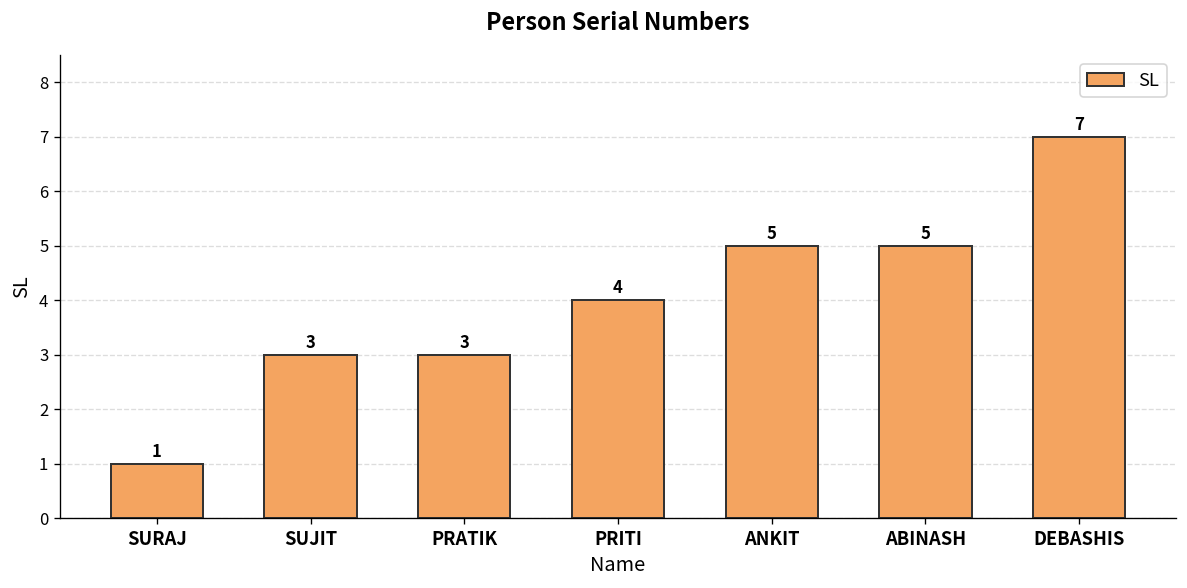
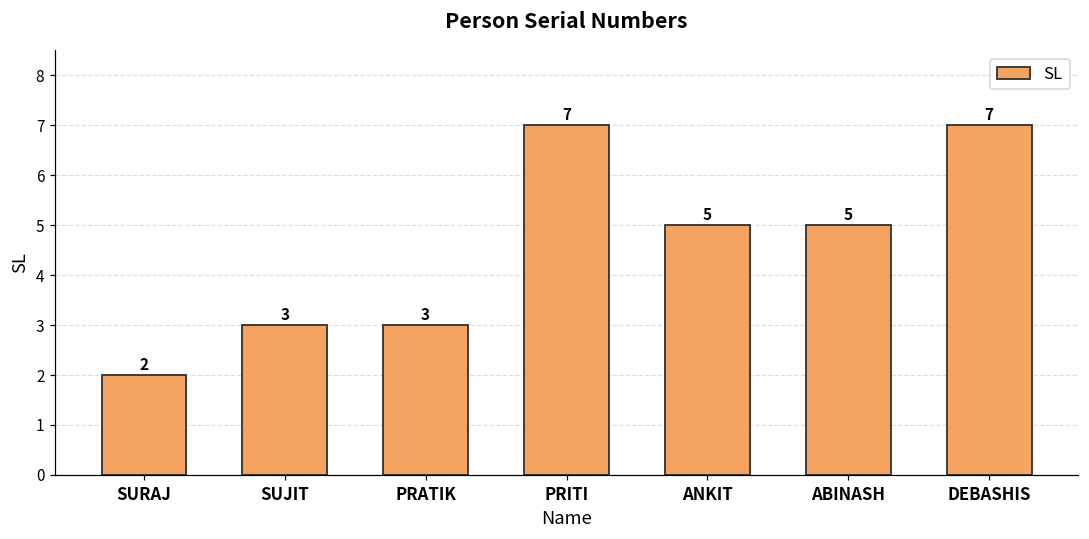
  {
-   "SURAJ": 1,
+   "SURAJ": 2,
    "SUJIT": 3,
    "PRATIK": 3,
-   "PRITI": 4,
+   "PRITI": 7,
    "ANKIT": 5,
    "ABINASH": 5,
    "DEBASHIS": 7
  }
